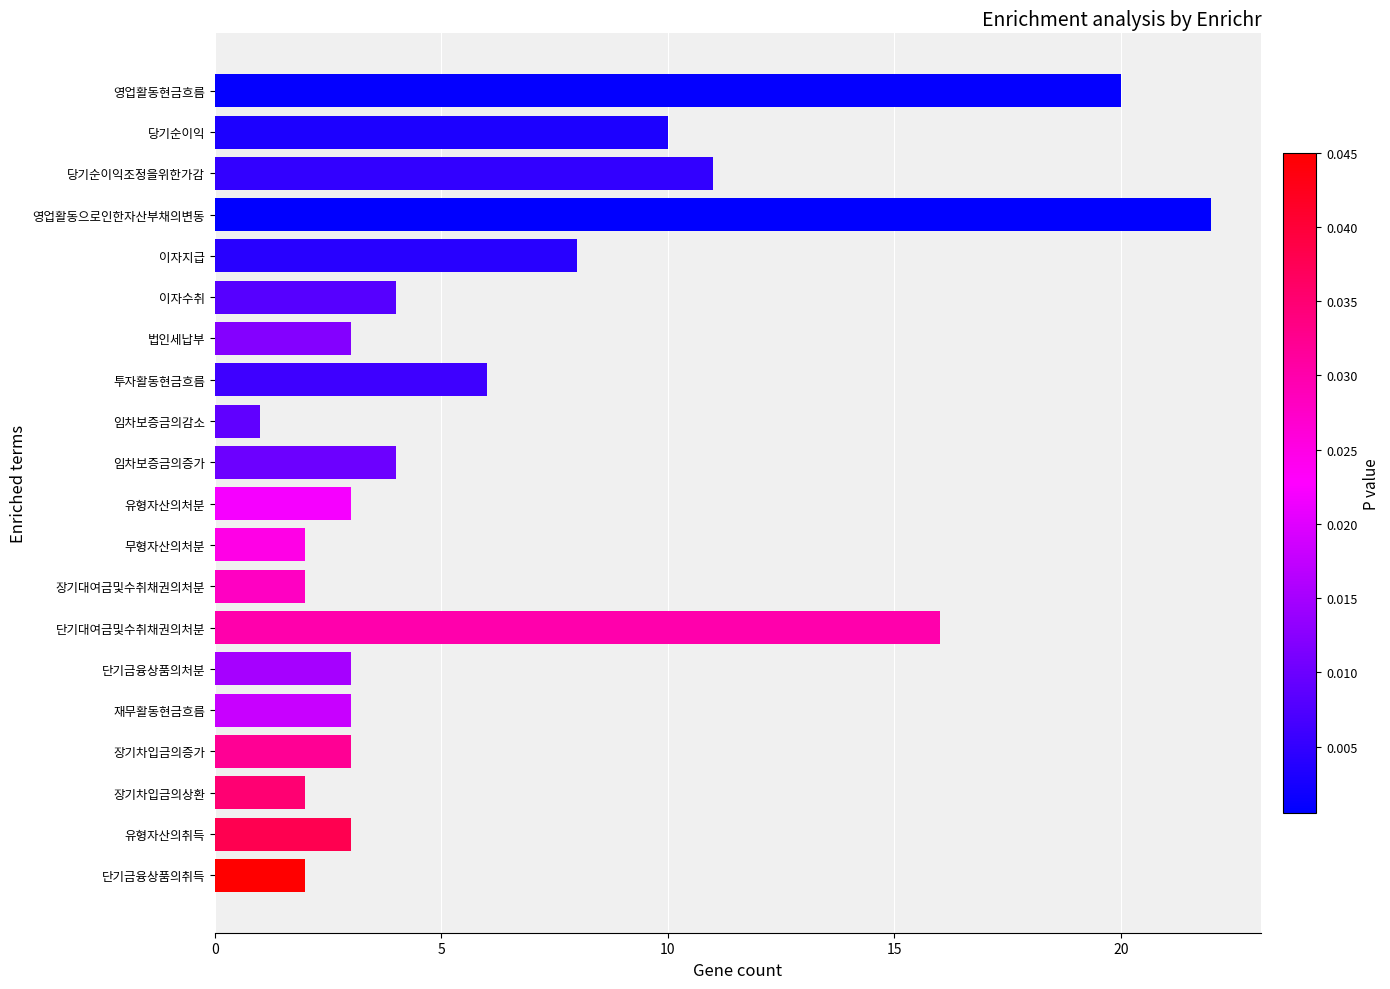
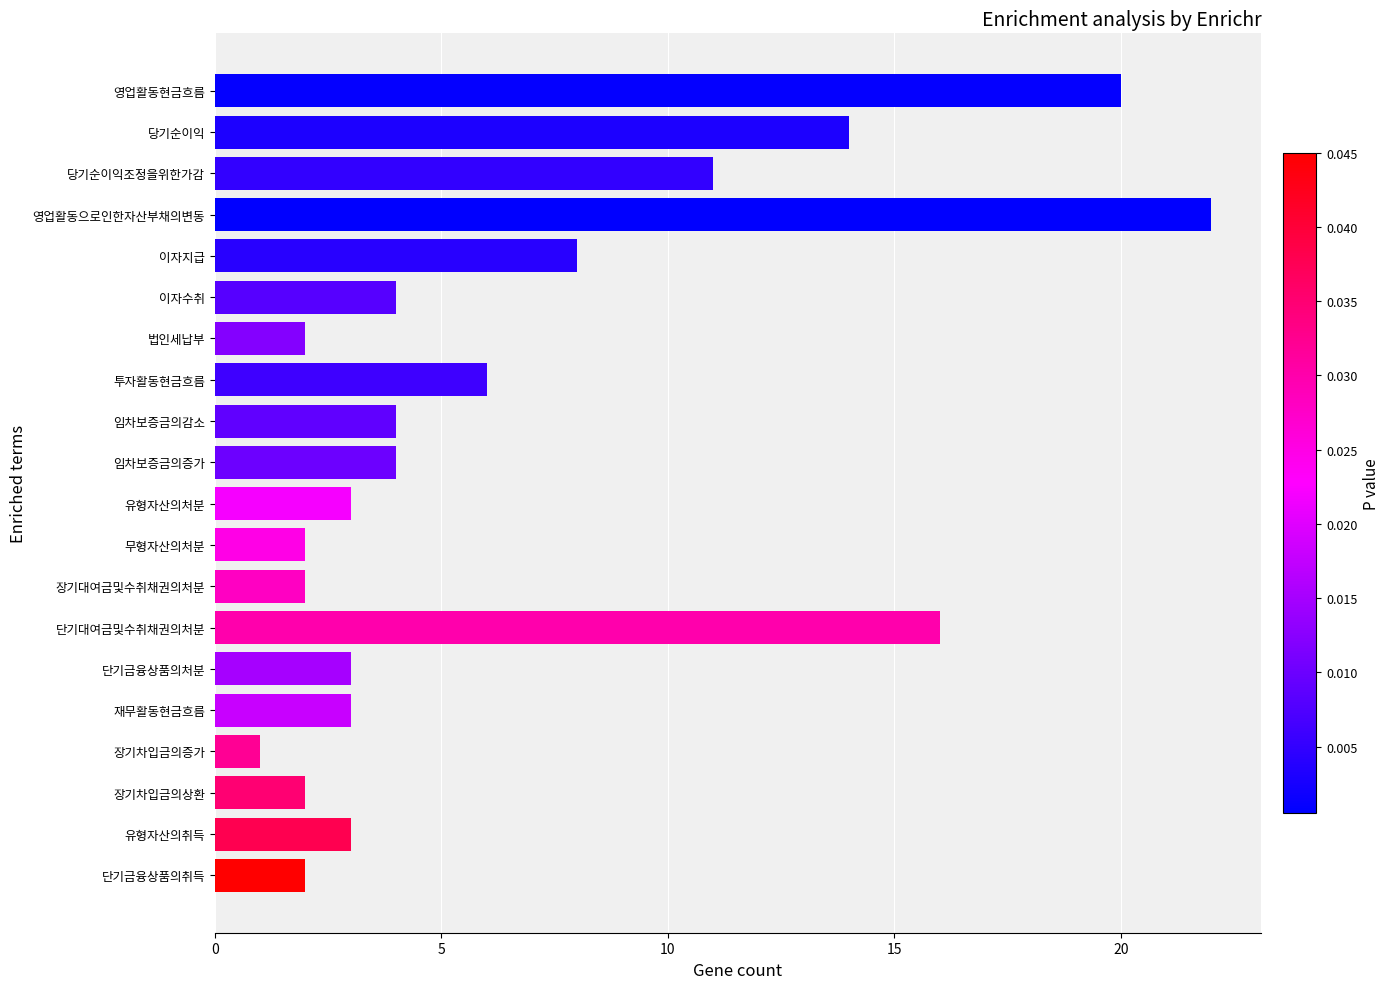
  {
    "영업활동현금흐름": 20,
-   "당기순이익": 10,
+   "당기순이익": 14,
    "당기순이익조정을위한가감": 11,
    "영업활동으로인한자산부채의변동": 22,
    "이자지급": 8,
    "이자수취": 4,
-   "법인세납부": 3,
+   "법인세납부": 2,
    "투자활동현금흐름": 6,
-   "임차보증금의감소": 1,
+   "임차보증금의감소": 4,
    "임차보증금의증가": 4,
    "유형자산의처분": 3,
    "무형자산의처분": 2,
    "장기대여금및수취채권의처분": 2,
    "단기대여금및수취채권의처분": 16,
    "단기금융상품의처분": 3,
    "재무활동현금흐름": 3,
-   "장기차입금의증가": 3,
+   "장기차입금의증가": 1,
    "장기차입금의상환": 2,
    "유형자산의취득": 3,
    "단기금융상품의취득": 2
  }
